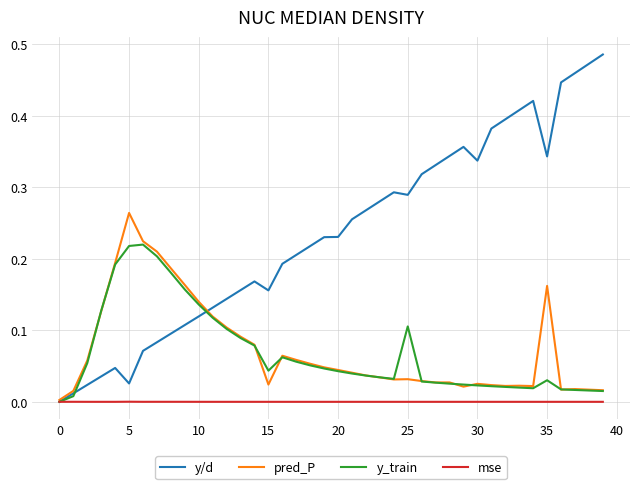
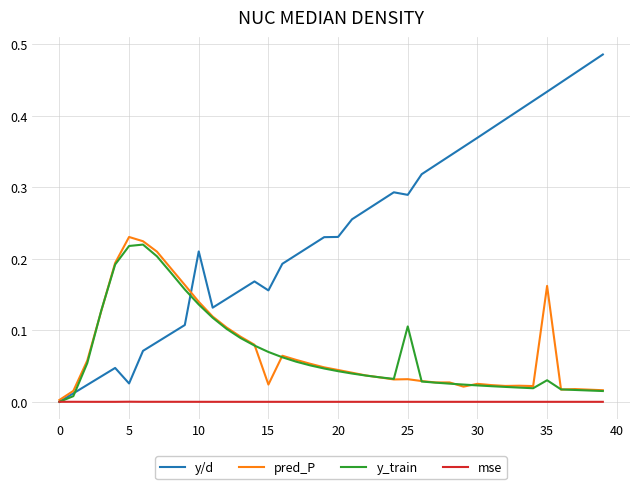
  {
    "y/d": {
      "5": 0.03,
-     "10": 0.12,
+     "10": 0.21,
      "15": 0.16,
      "20": 0.23,
      "25": 0.29,
-     "30": 0.34,
-     "35": 0.34
+     "30": 0.37,
+     "35": 0.43
    },
    "pred_P": {
-     "5": 0.26,
+     "5": 0.23,
      "10": 0.14,
      "15": 0.02,
      "25": 0.03,
      "35": 0.16
    },
    "y_train": {
      "5": 0.22,
      "10": 0.14,
-     "15": 0.04,
+     "15": 0.07,
      "25": 0.11,
      "35": 0.03
    },
    "mse": {
      "5": 0.00,
      "10": 0.00,
      "15": 0.00,
      "20": 0.00,
      "25": 0.00,
      "30": 0.00,
      "35": 0.00
    }
  }
